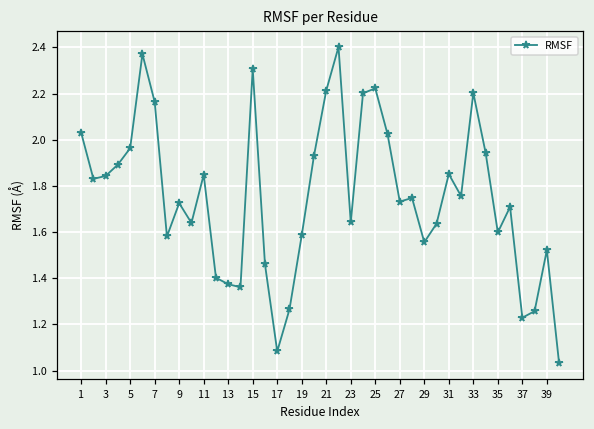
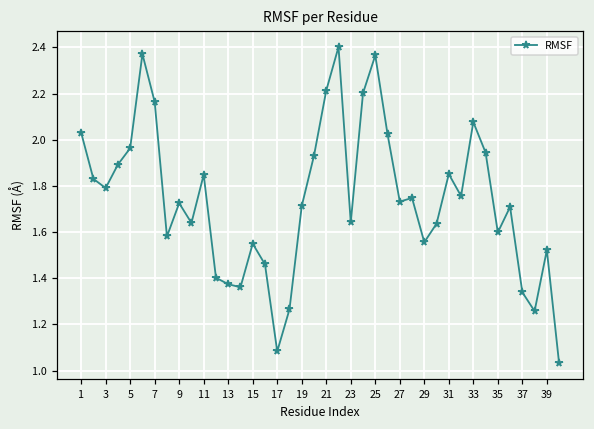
  {
    "1": 2.03,
-   "3": 1.84,
+   "3": 1.79,
    "5": 1.96,
    "7": 2.16,
    "9": 1.73,
    "11": 1.85,
    "13": 1.37,
-   "15": 2.31,
+   "15": 1.55,
    "17": 1.08,
-   "19": 1.59,
+   "19": 1.71,
    "21": 2.21,
    "23": 1.64,
-   "25": 2.22,
+   "25": 2.37,
    "27": 1.73,
    "29": 1.56,
    "31": 1.85,
-   "33": 2.20,
+   "33": 2.08,
    "35": 1.60,
-   "37": 1.23,
+   "37": 1.34,
    "39": 1.52
  }
